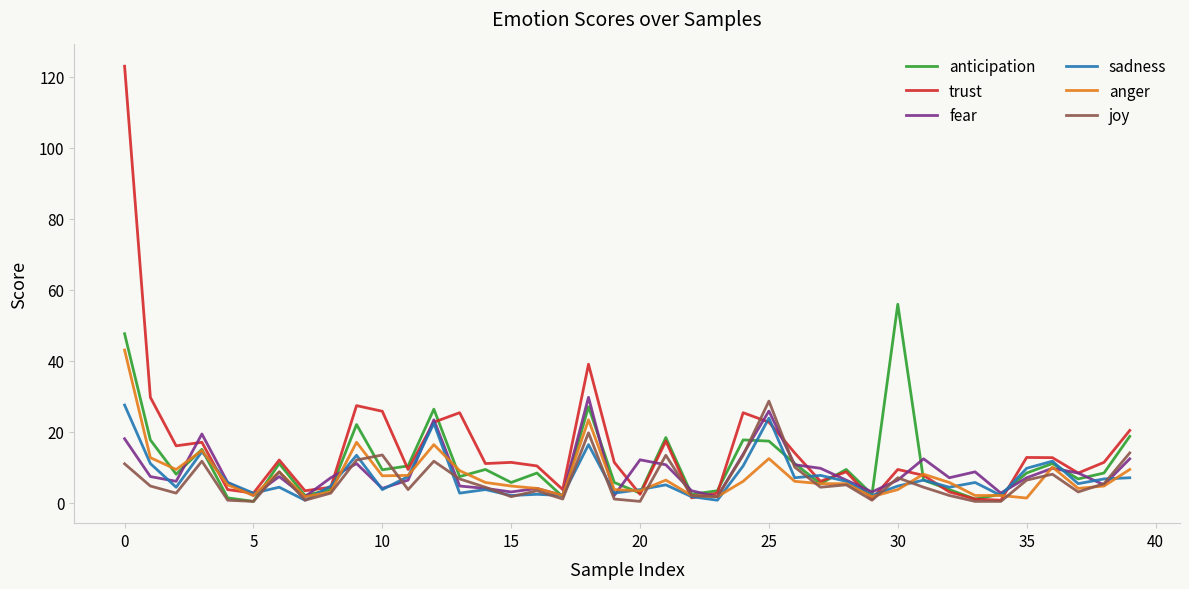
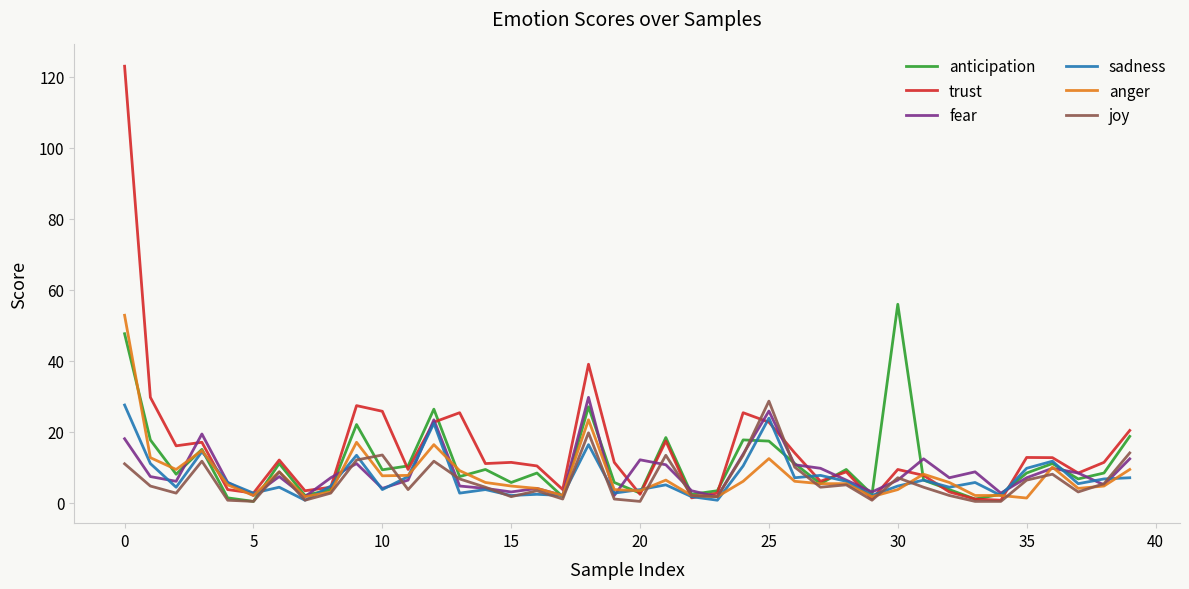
  {
    "anticipation": {
      "0": 48,
      "10": 9,
      "15": 6,
      "25": 17,
      "30": 56,
      "35": 8
    },
    "trust": {
      "0": 123,
      "10": 26,
      "15": 11,
      "25": 23,
      "30": 9,
      "35": 13
    },
    "fear": {
      "0": 18,
      "15": 3,
      "20": 12,
      "25": 26
    },
    "sadness": {
      "0": 27,
      "25": 24,
      "30": 5,
      "35": 10
    },
    "anger": {
-     "0": 43,
+     "0": 53,
      "10": 8,
      "15": 5,
      "25": 12,
      "30": 4,
      "35": 1
    },
    "joy": {
      "0": 11,
      "10": 13,
      "20": 0,
      "25": 29
    }
  }
